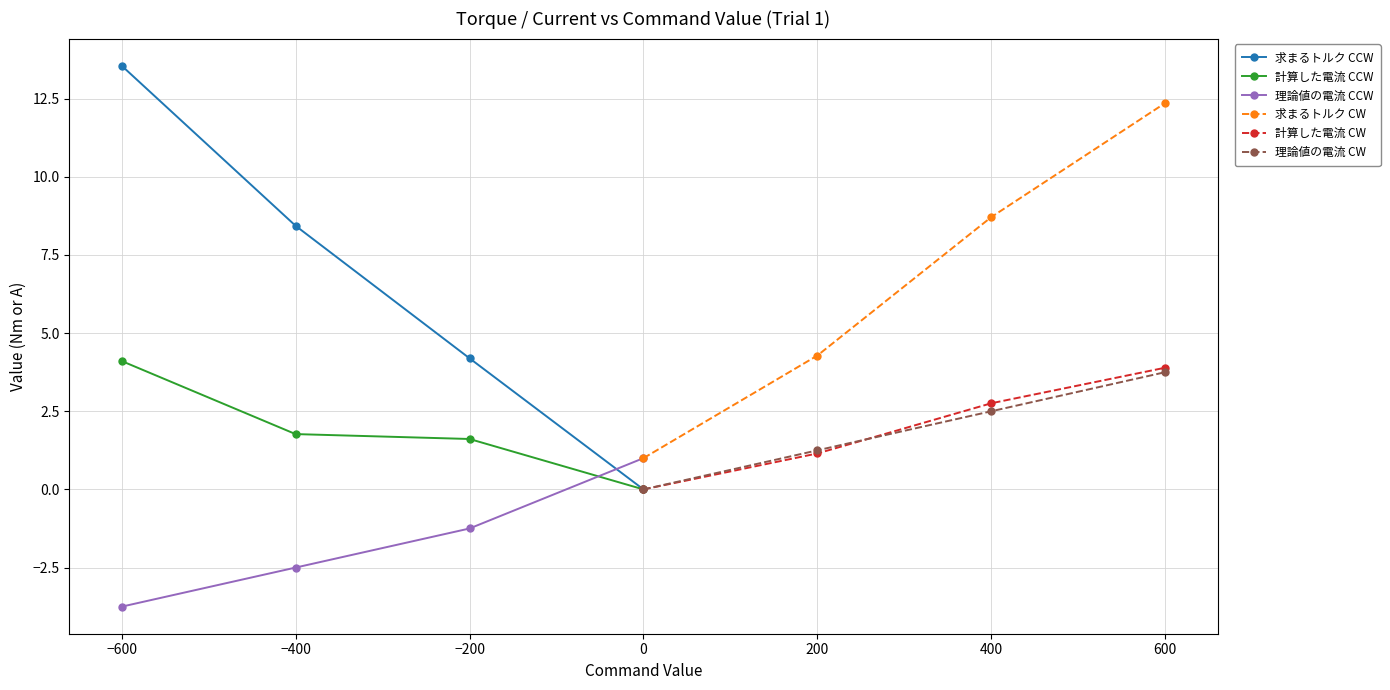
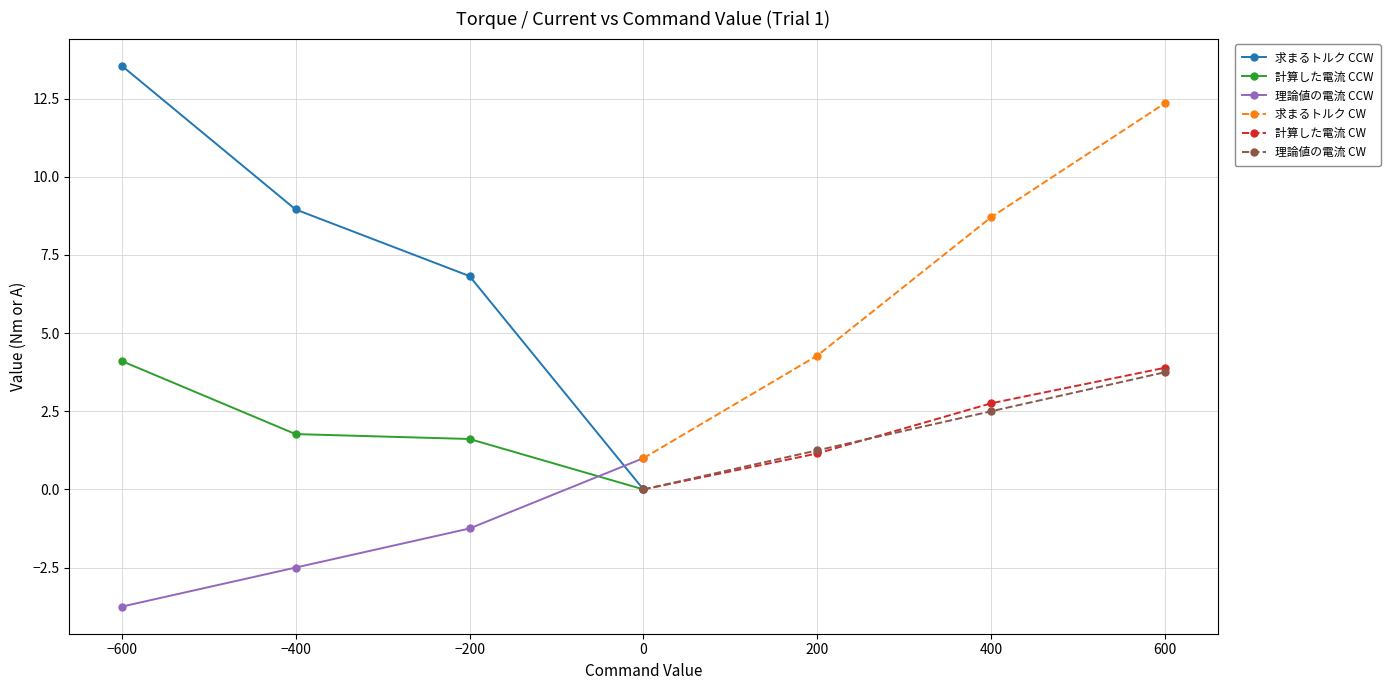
  {
    "求まるトルク CCW": {
      "−600": 13.6,
-     "−400": 8.4,
-     "−200": 4.2
+     "−400": 9.0,
+     "−200": 6.8
    },
    "計算した電流 CCW": {
      "−600": 4.1,
      "−400": 1.8,
      "−200": 1.6
    },
    "理論値の電流 CCW": {
      "−600": -3.8,
      "−400": -2.5,
      "−200": -1.3
    },
    "求まるトルク CW": {
      "200": 4.3,
      "400": 8.7,
      "600": 12.4
    },
    "計算した電流 CW": {
      "200": 1.2,
      "400": 2.8,
      "600": 3.9
    },
    "理論値の電流 CW": {
      "200": 1.3,
      "400": 2.5,
      "600": 3.8
    }
  }
